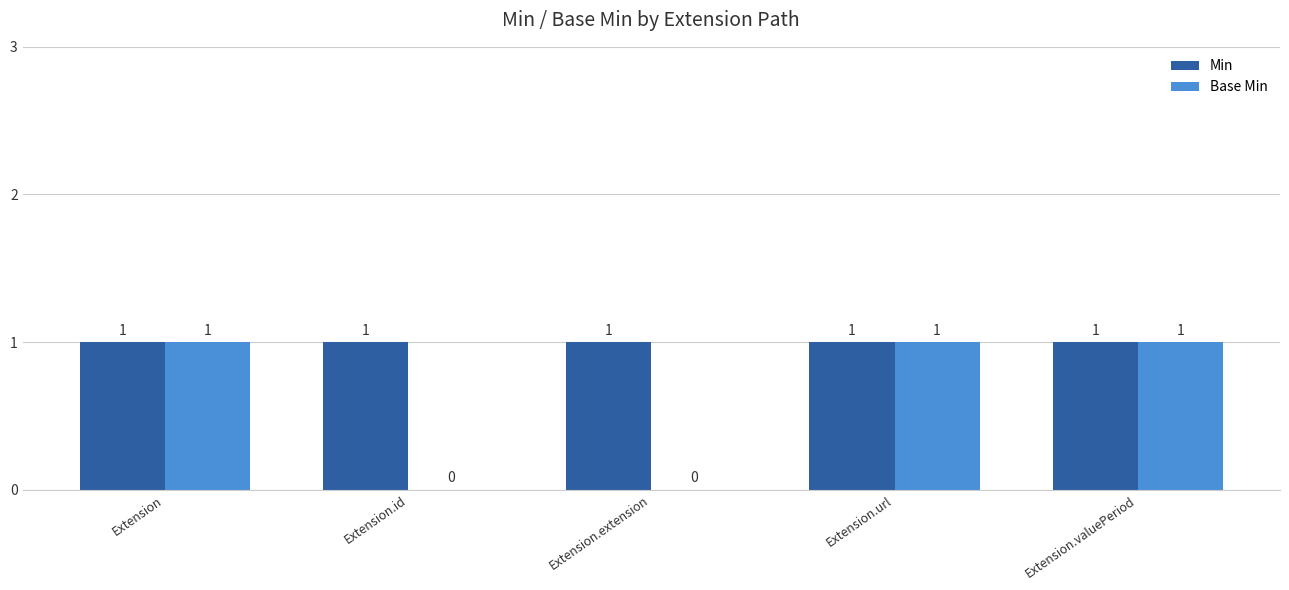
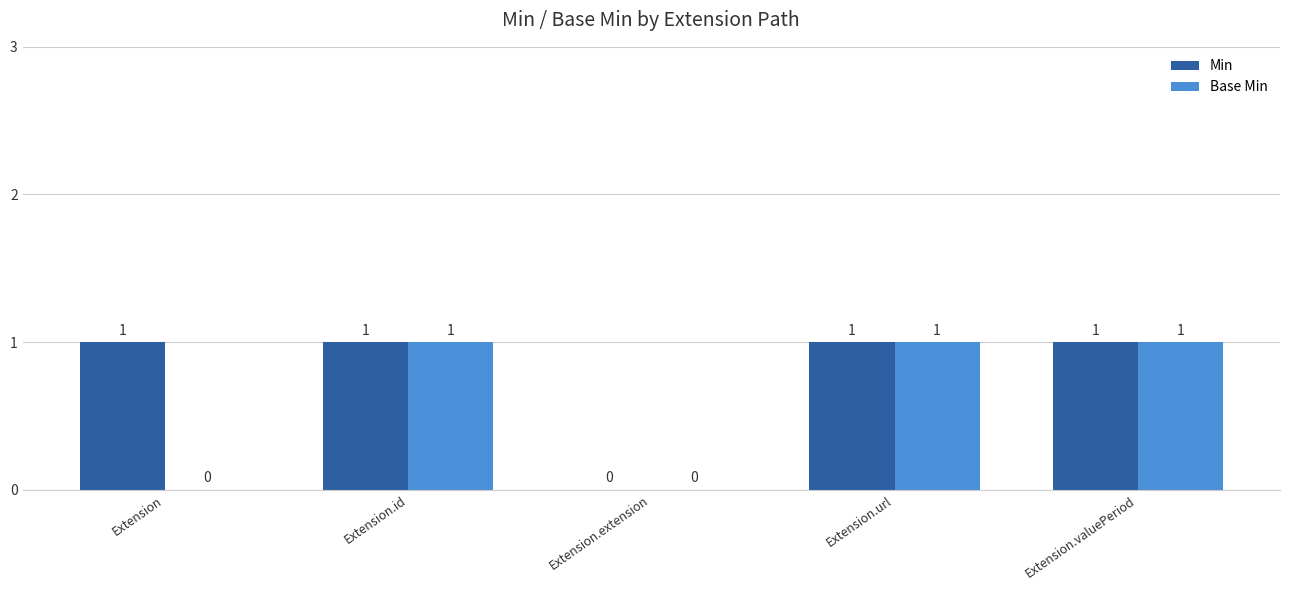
  {
    "Min": {
      "Extension": 1,
      "Extension.id": 1,
-     "Extension.extension": 1,
+     "Extension.extension": 0,
      "Extension.url": 1,
      "Extension.valuePeriod": 1
    },
    "Base Min": {
-     "Extension": 1,
-     "Extension.id": 0,
+     "Extension": 0,
+     "Extension.id": 1,
      "Extension.extension": 0,
      "Extension.url": 1,
      "Extension.valuePeriod": 1
    }
  }
